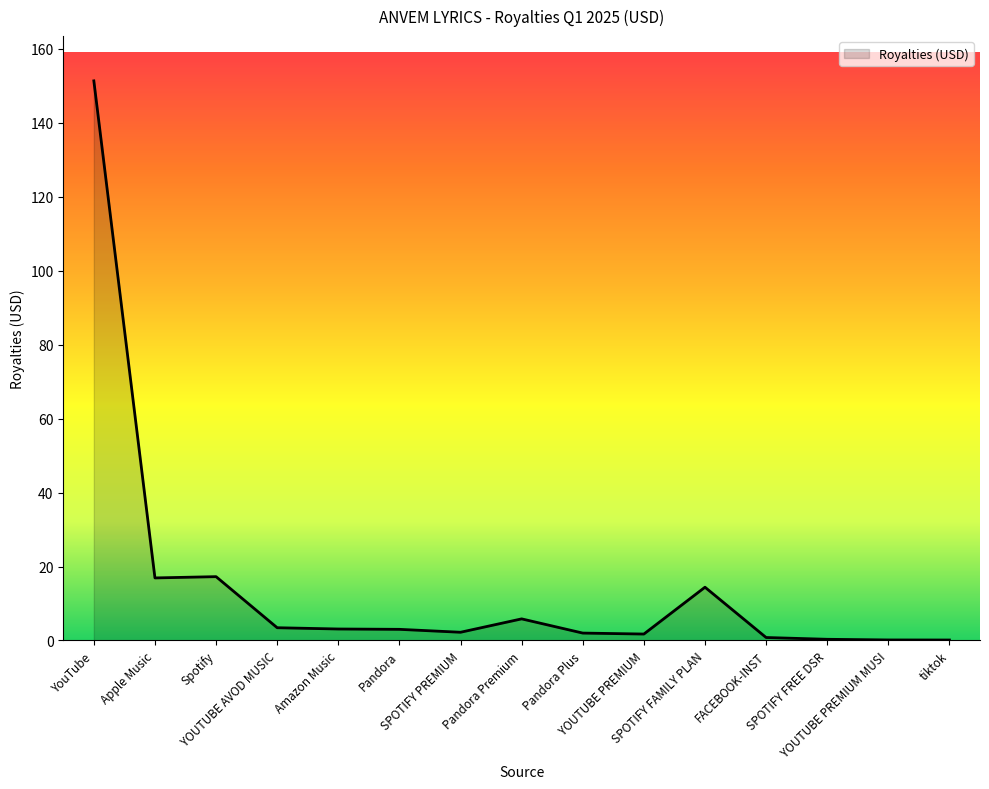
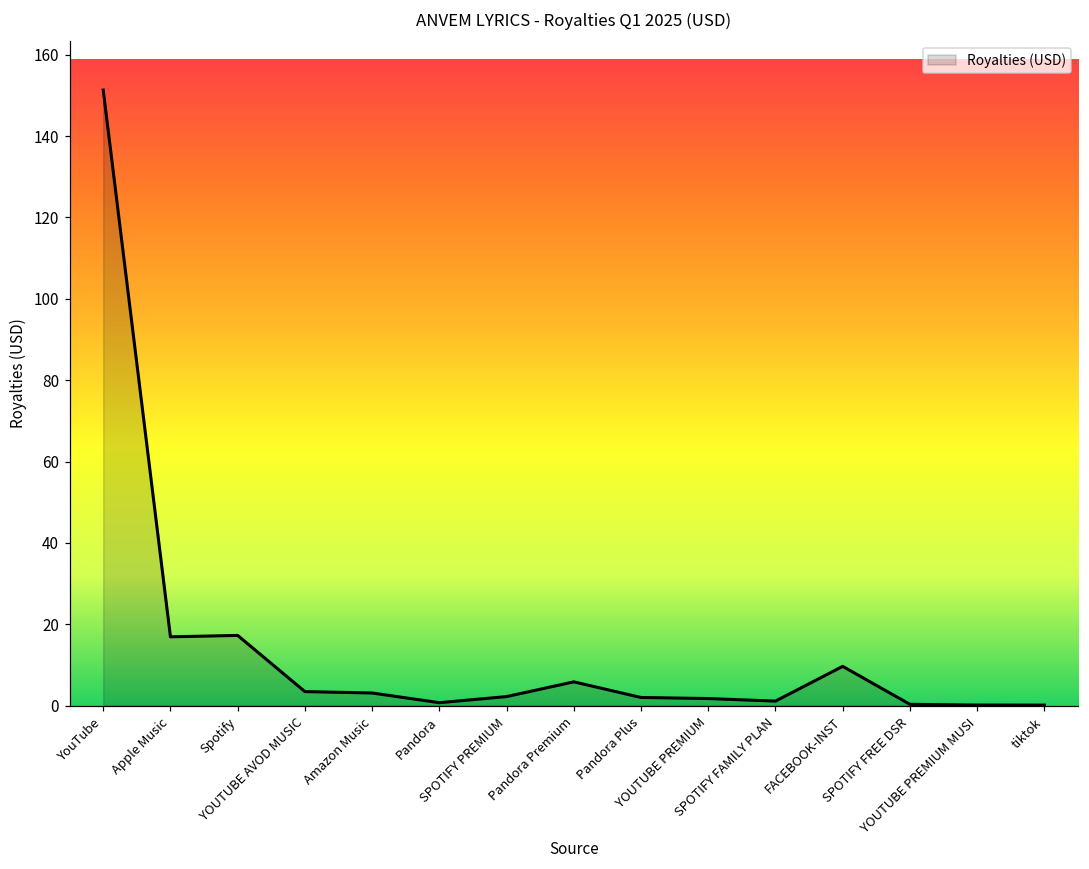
  {
    "YouTube": 151,
    "Apple Music": 17,
    "Spotify": 17,
    "YOUTUBE AVOD MUSIC": 3,
    "Amazon Music": 3,
-   "Pandora": 3,
+   "Pandora": 1,
    "SPOTIFY PREMIUM": 2,
    "Pandora Premium": 6,
    "Pandora Plus": 2,
    "YOUTUBE PREMIUM": 2,
-   "SPOTIFY FAMILY PLAN": 14,
-   "FACEBOOK-INST": 1,
+   "SPOTIFY FAMILY PLAN": 1,
+   "FACEBOOK-INST": 10,
    "SPOTIFY FREE DSR": 0,
    "YOUTUBE PREMIUM MUSI": 0,
    "tiktok": 0
  }
